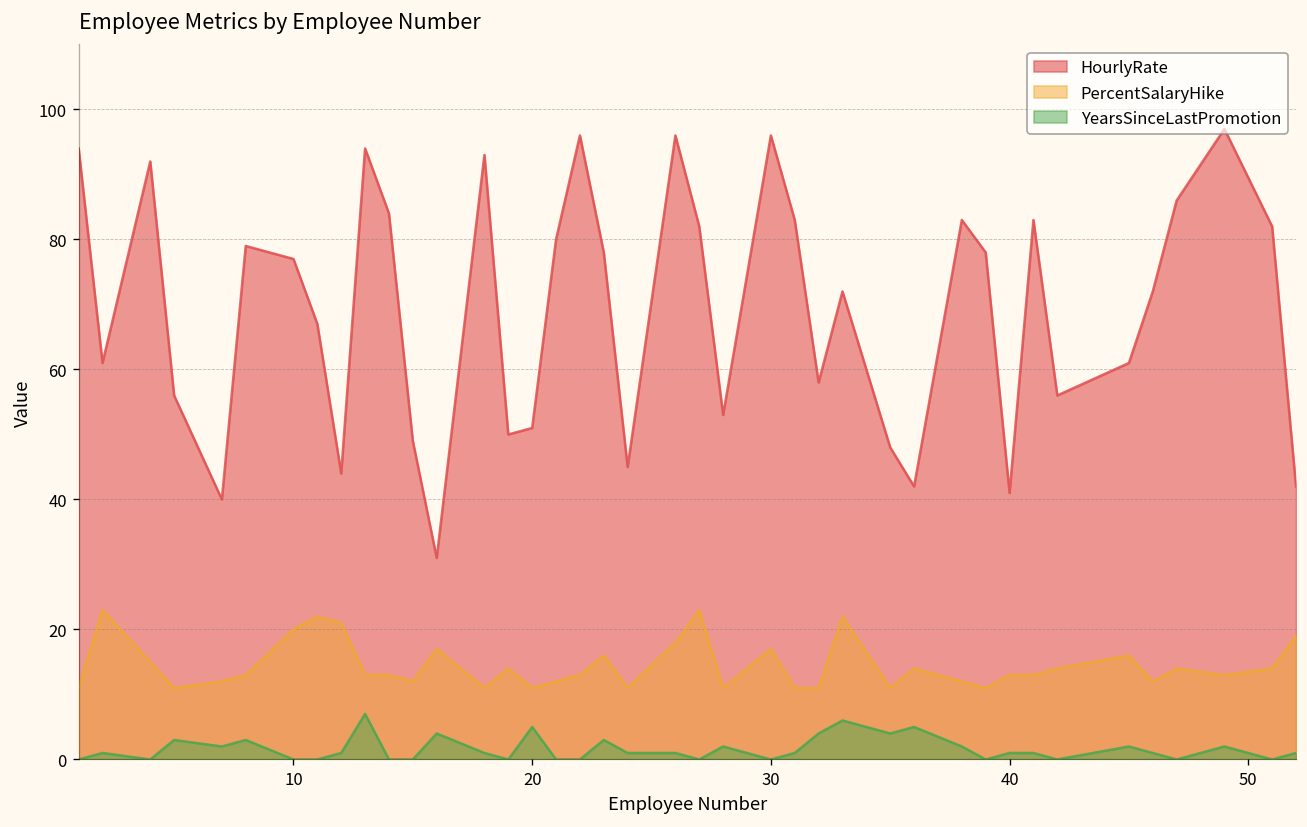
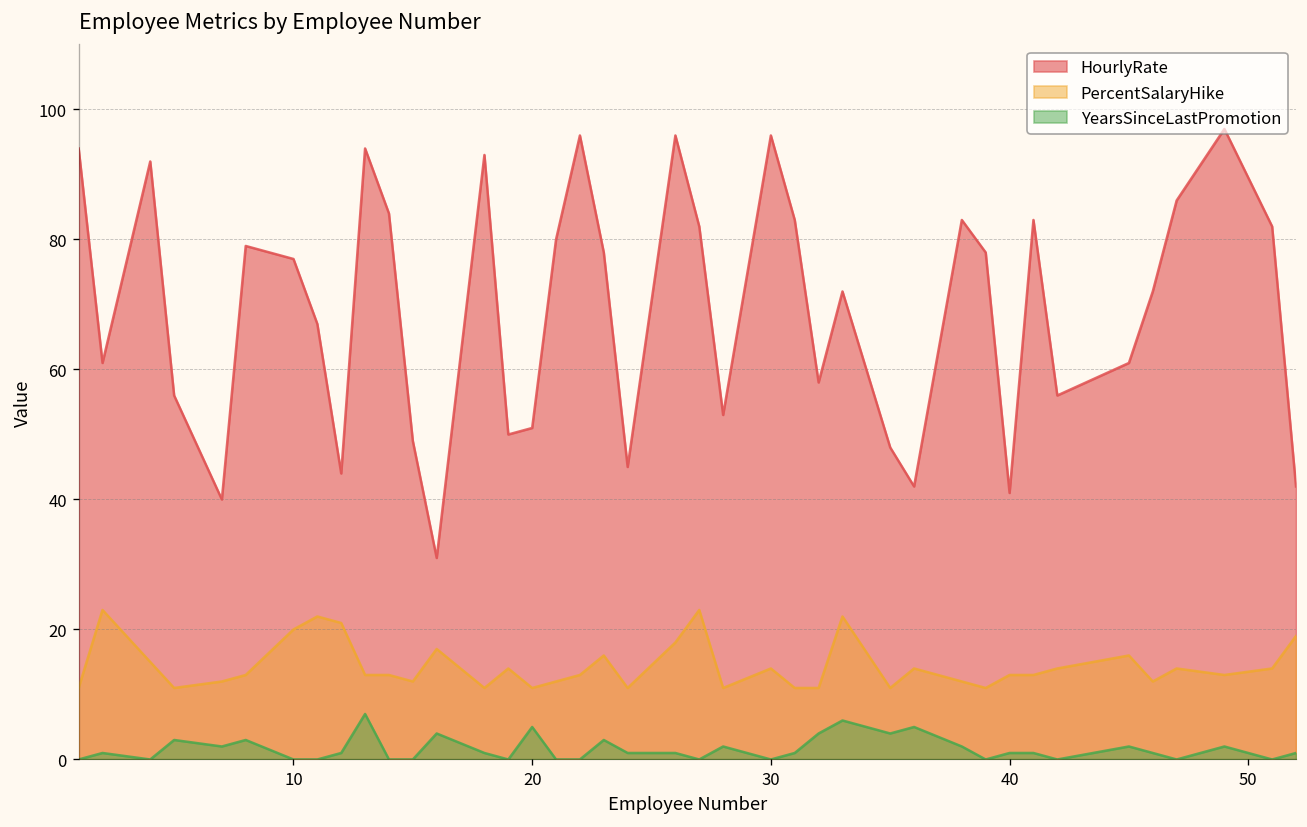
  {
    "HourlyRate": {
      "10": 77,
      "20": 51,
      "30": 96,
      "40": 41
    },
    "PercentSalaryHike": {
      "10": 20,
      "20": 11,
-     "30": 17,
+     "30": 14,
      "40": 13
    },
    "YearsSinceLastPromotion": {
      "10": 0,
      "20": 5,
      "30": 0,
      "40": 1
    }
  }
